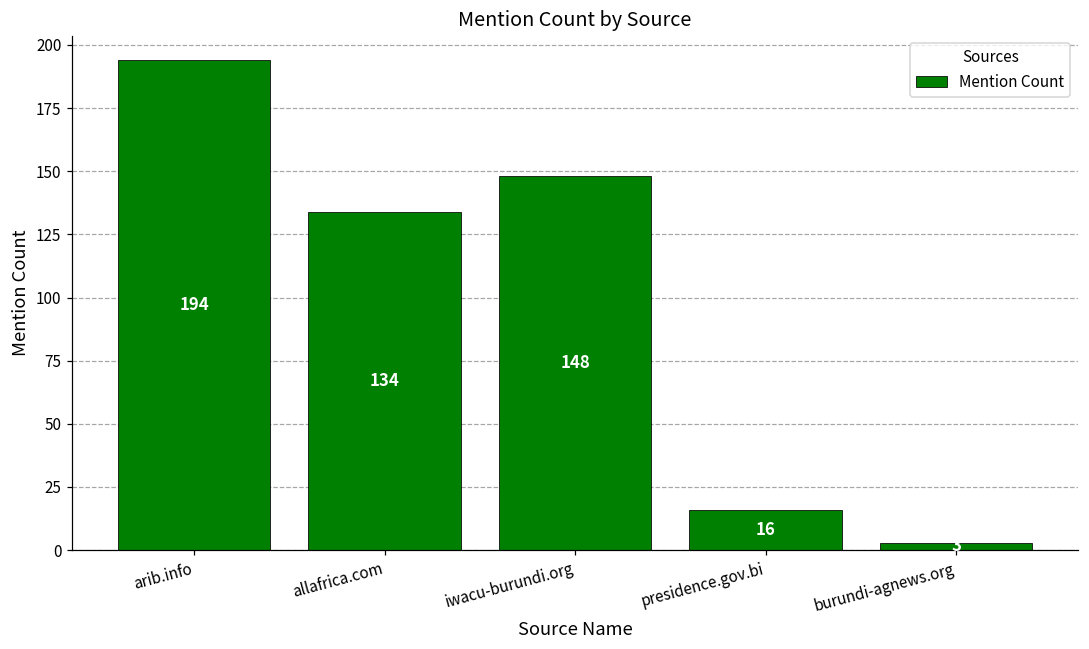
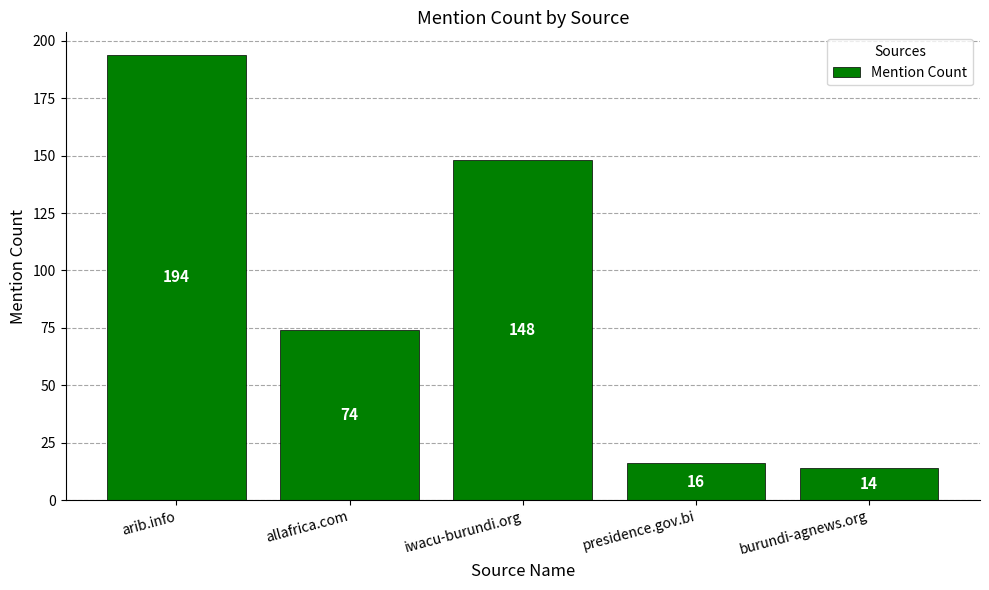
  {
    "arib.info": 194,
-   "allafrica.com": 134,
+   "allafrica.com": 74,
    "iwacu-burundi.org": 148,
    "presidence.gov.bi": 16,
-   "burundi-agnews.org": 3
+   "burundi-agnews.org": 14
  }
